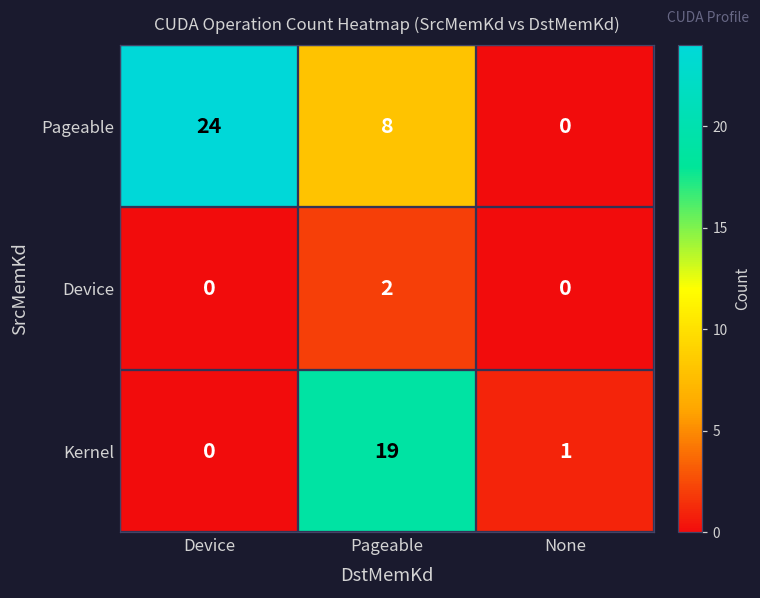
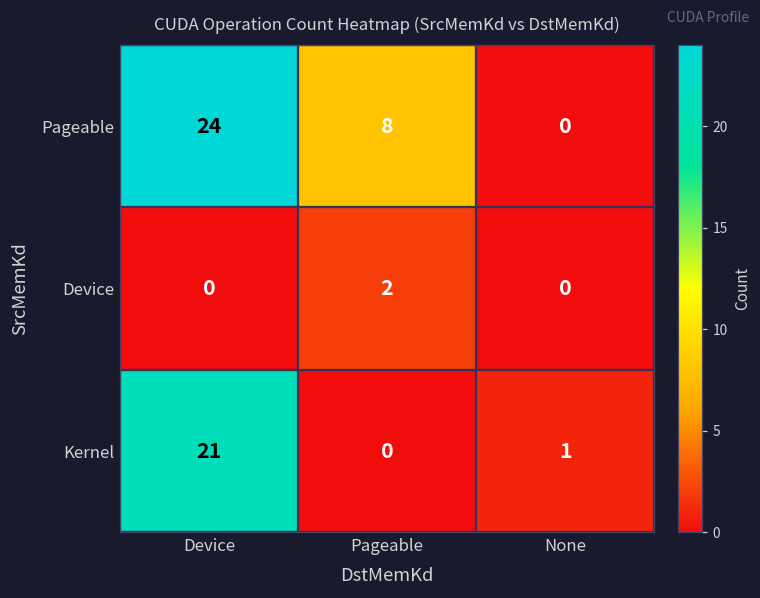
  {
    "Pageable": {
      "Device": 24,
      "Pageable": 8,
      "None": 0
    },
    "Device": {
      "Device": 0,
      "Pageable": 2,
      "None": 0
    },
    "Kernel": {
-     "Device": 0,
-     "Pageable": 19,
+     "Device": 21,
+     "Pageable": 0,
      "None": 1
    }
  }
